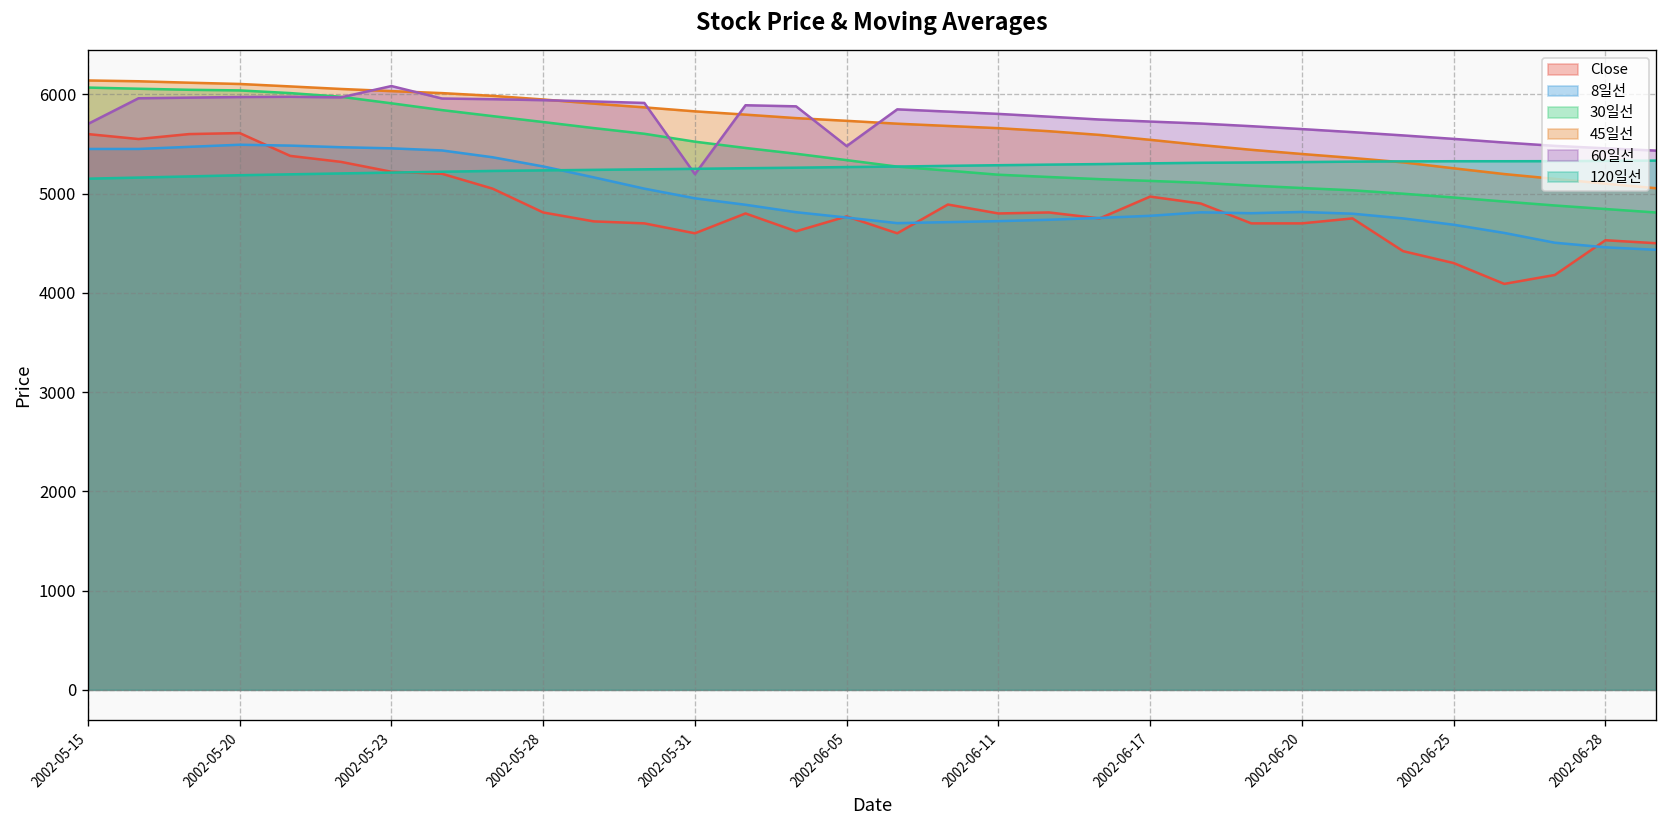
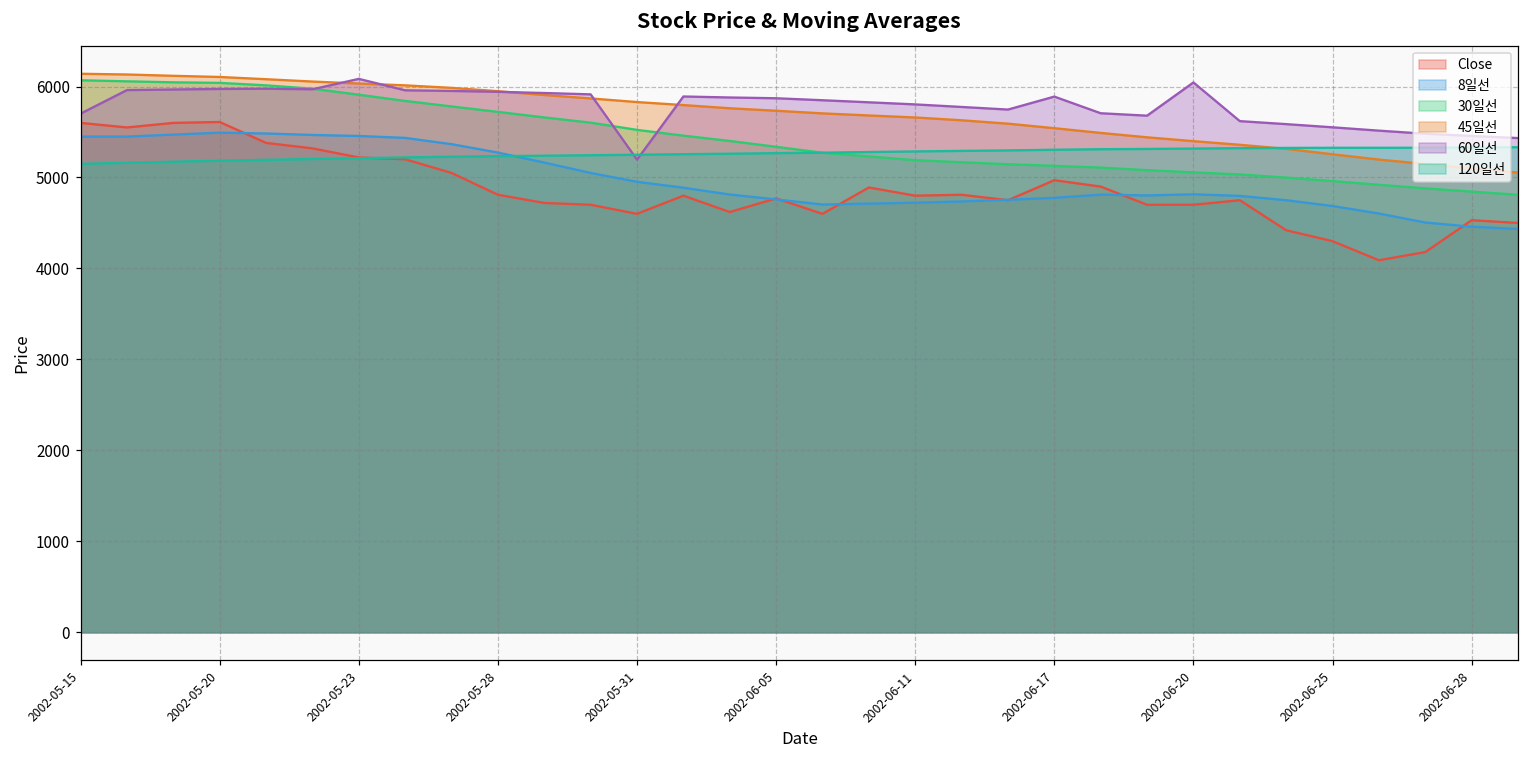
  {
    "60일선": {
      "2002-05-15": 5700,
      "2002-05-20": 6000,
      "2002-05-23": 6100,
      "2002-05-31": 5200,
-     "2002-06-05": 5500,
+     "2002-06-05": 5900,
      "2002-06-11": 5800,
-     "2002-06-17": 5700,
-     "2002-06-20": 5700,
+     "2002-06-17": 5900,
+     "2002-06-20": 6000,
      "2002-06-25": 5600
    }
  }
